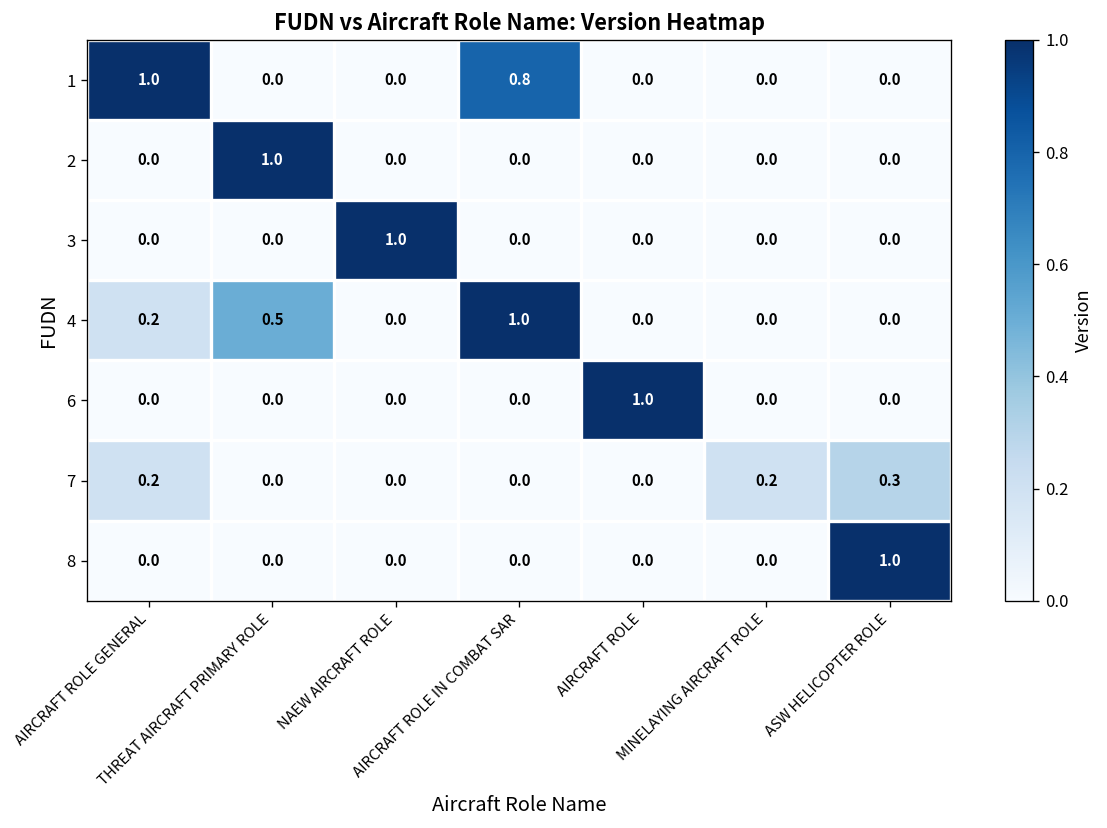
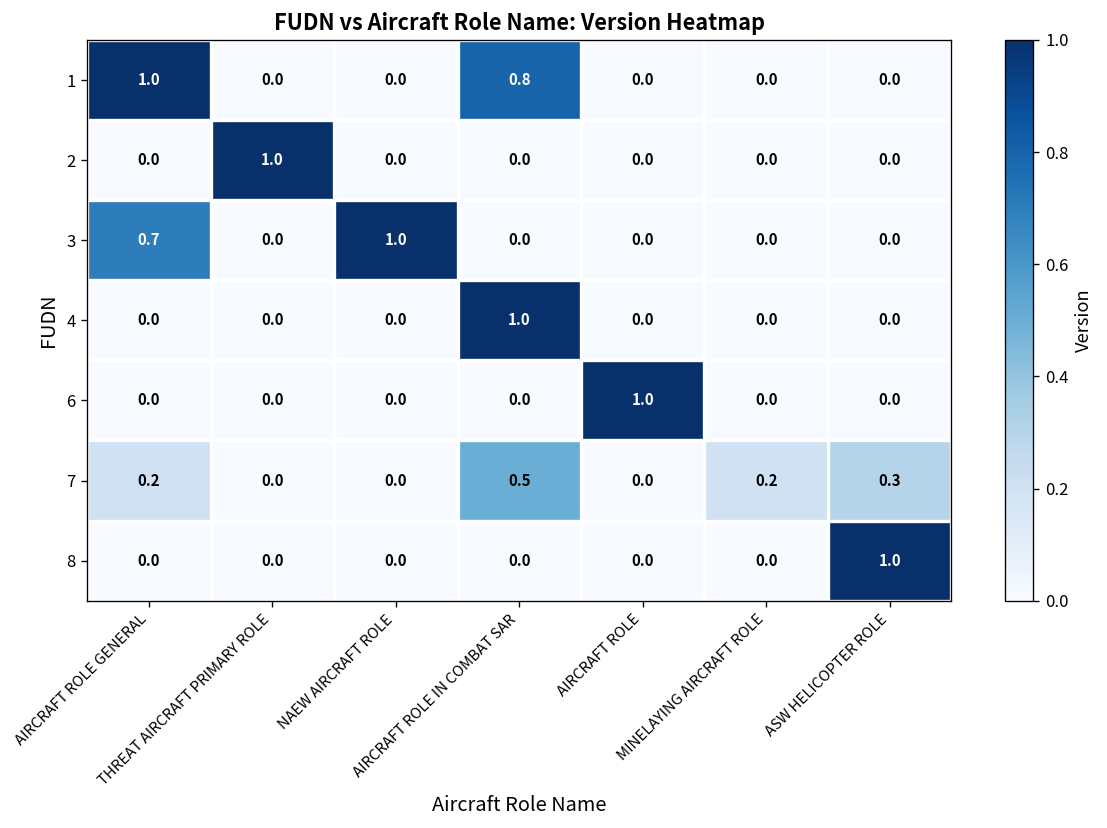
  {
    "1": {
      "AIRCRAFT ROLE GENERAL": 1.0,
      "THREAT AIRCRAFT PRIMARY ROLE": 0.0,
      "NAEW AIRCRAFT ROLE": 0.0,
      "AIRCRAFT ROLE IN COMBAT SAR": 0.8,
      "AIRCRAFT ROLE": 0.0,
      "MINELAYING AIRCRAFT ROLE": 0.0,
      "ASW HELICOPTER ROLE": 0.0
    },
    "2": {
      "AIRCRAFT ROLE GENERAL": 0.0,
      "THREAT AIRCRAFT PRIMARY ROLE": 1.0,
      "NAEW AIRCRAFT ROLE": 0.0,
      "AIRCRAFT ROLE IN COMBAT SAR": 0.0,
      "AIRCRAFT ROLE": 0.0,
      "MINELAYING AIRCRAFT ROLE": 0.0,
      "ASW HELICOPTER ROLE": 0.0
    },
    "3": {
-     "AIRCRAFT ROLE GENERAL": 0.0,
+     "AIRCRAFT ROLE GENERAL": 0.7,
      "THREAT AIRCRAFT PRIMARY ROLE": 0.0,
      "NAEW AIRCRAFT ROLE": 1.0,
      "AIRCRAFT ROLE IN COMBAT SAR": 0.0,
      "AIRCRAFT ROLE": 0.0,
      "MINELAYING AIRCRAFT ROLE": 0.0,
      "ASW HELICOPTER ROLE": 0.0
    },
    "4": {
-     "AIRCRAFT ROLE GENERAL": 0.2,
-     "THREAT AIRCRAFT PRIMARY ROLE": 0.5,
+     "AIRCRAFT ROLE GENERAL": 0.0,
+     "THREAT AIRCRAFT PRIMARY ROLE": 0.0,
      "NAEW AIRCRAFT ROLE": 0.0,
      "AIRCRAFT ROLE IN COMBAT SAR": 1.0,
      "AIRCRAFT ROLE": 0.0,
      "MINELAYING AIRCRAFT ROLE": 0.0,
      "ASW HELICOPTER ROLE": 0.0
    },
    "6": {
      "AIRCRAFT ROLE GENERAL": 0.0,
      "THREAT AIRCRAFT PRIMARY ROLE": 0.0,
      "NAEW AIRCRAFT ROLE": 0.0,
      "AIRCRAFT ROLE IN COMBAT SAR": 0.0,
      "AIRCRAFT ROLE": 1.0,
      "MINELAYING AIRCRAFT ROLE": 0.0,
      "ASW HELICOPTER ROLE": 0.0
    },
    "7": {
      "AIRCRAFT ROLE GENERAL": 0.2,
      "THREAT AIRCRAFT PRIMARY ROLE": 0.0,
      "NAEW AIRCRAFT ROLE": 0.0,
-     "AIRCRAFT ROLE IN COMBAT SAR": 0.0,
+     "AIRCRAFT ROLE IN COMBAT SAR": 0.5,
      "AIRCRAFT ROLE": 0.0,
      "MINELAYING AIRCRAFT ROLE": 0.2,
      "ASW HELICOPTER ROLE": 0.3
    },
    "8": {
      "AIRCRAFT ROLE GENERAL": 0.0,
      "THREAT AIRCRAFT PRIMARY ROLE": 0.0,
      "NAEW AIRCRAFT ROLE": 0.0,
      "AIRCRAFT ROLE IN COMBAT SAR": 0.0,
      "AIRCRAFT ROLE": 0.0,
      "MINELAYING AIRCRAFT ROLE": 0.0,
      "ASW HELICOPTER ROLE": 1.0
    }
  }
